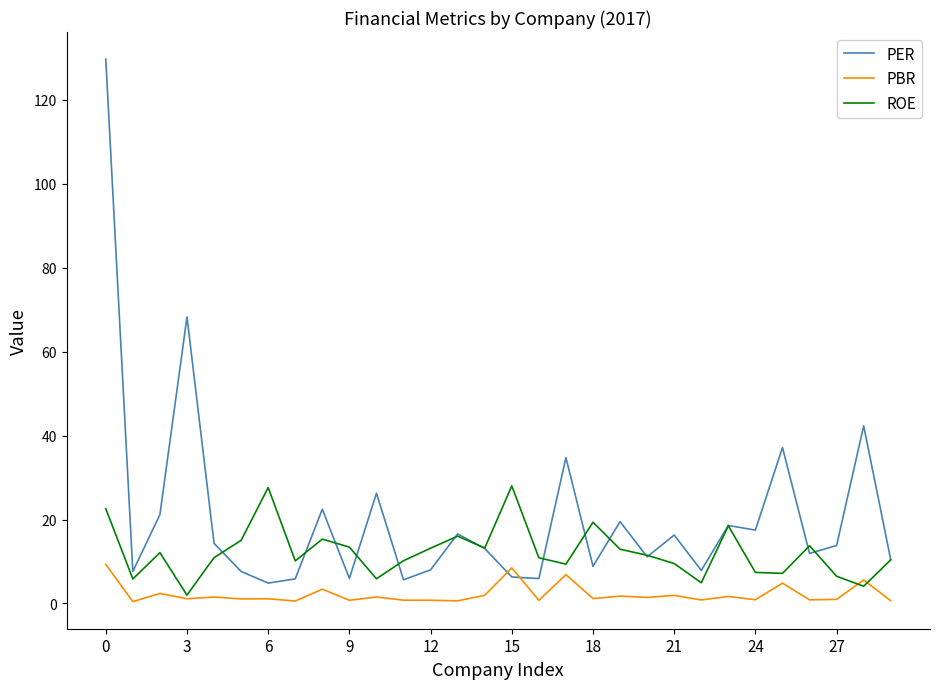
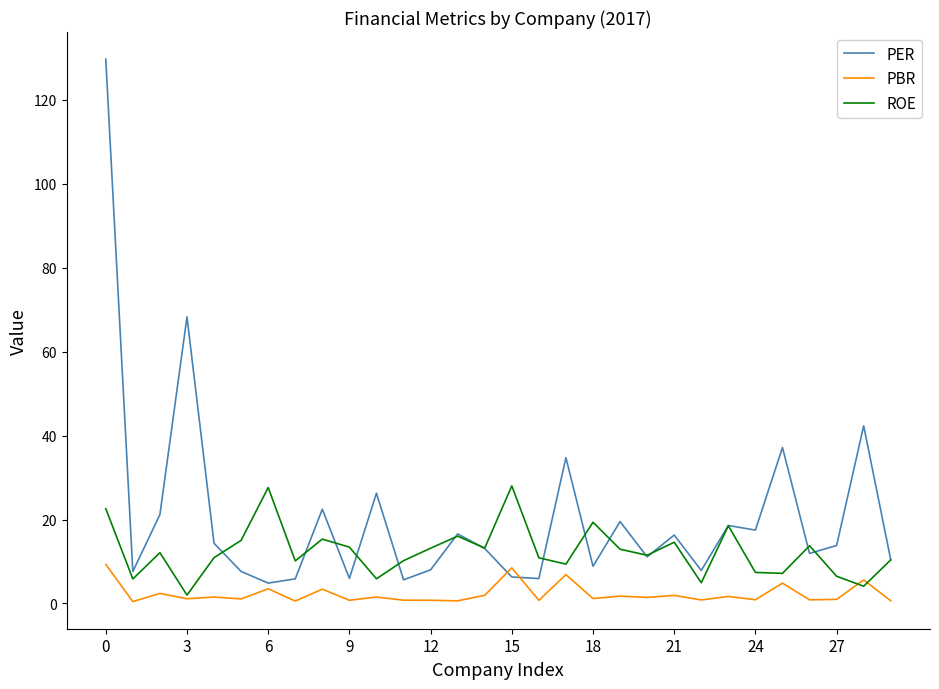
  {
    "PER": {
      "0": 130,
      "3": 68,
      "6": 5,
      "9": 6,
      "12": 8,
      "15": 6,
      "18": 9,
      "21": 16,
      "24": 17,
      "27": 14
    },
    "PBR": {
      "0": 9,
      "3": 1,
-     "6": 1,
+     "6": 3,
      "9": 1,
      "12": 1,
      "15": 8,
      "18": 1,
      "21": 2,
      "24": 1,
      "27": 1
    },
    "ROE": {
      "0": 23,
      "3": 2,
      "6": 28,
      "9": 13,
      "12": 13,
      "15": 28,
      "18": 19,
-     "21": 10,
+     "21": 15,
      "24": 7,
      "27": 6
    }
  }
